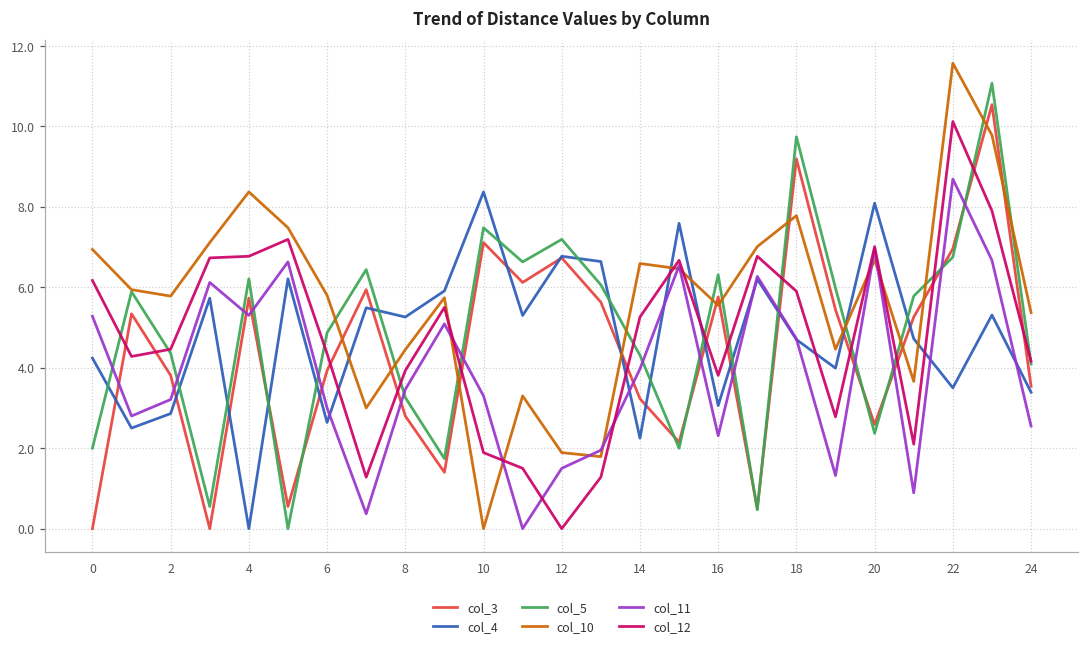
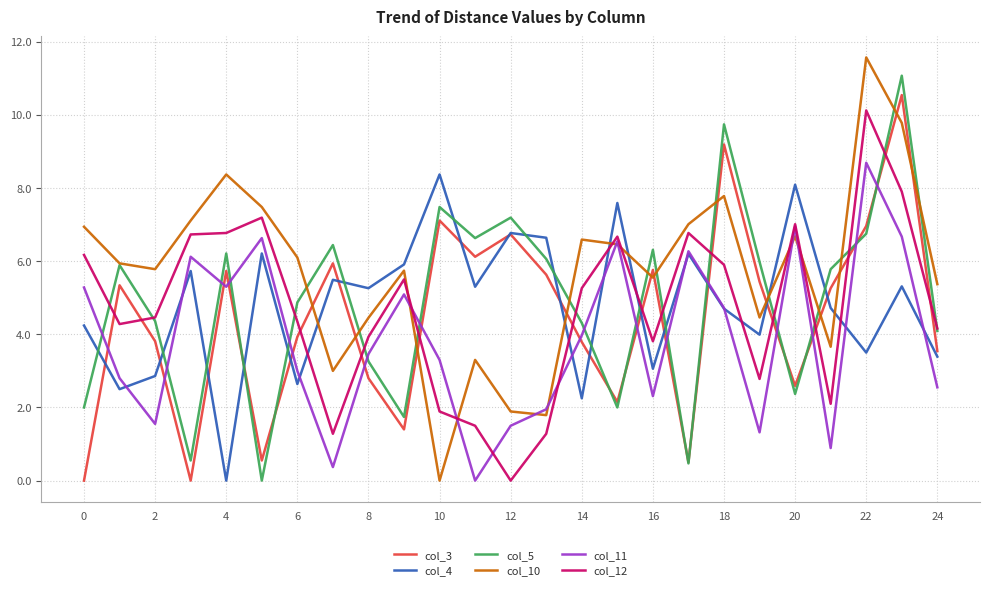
  {
    "col_3": {
      "0": 0.0,
      "2": 3.8,
      "4": 5.7,
      "6": 3.9,
      "8": 2.8,
      "10": 7.1,
-     "14": 3.2,
+     "14": 3.8,
      "16": 5.8,
      "18": 9.2,
      "20": 2.6,
      "22": 7.0,
      "24": 3.5
    },
    "col_4": {
      "0": 4.2,
      "2": 2.9,
      "4": 0.0,
      "6": 2.6,
      "8": 5.3,
      "10": 8.4,
      "14": 2.3,
      "16": 3.1,
      "20": 8.1,
      "22": 3.5,
      "24": 3.4
    },
    "col_5": {
      "0": 2.0,
      "2": 4.4,
      "4": 6.2,
      "6": 4.9,
      "8": 3.3,
      "10": 7.5,
      "12": 7.2,
      "14": 4.3,
      "16": 6.3,
      "18": 9.7,
      "20": 2.4,
      "22": 6.8
    },
    "col_10": {
      "0": 6.9,
      "2": 5.8,
      "4": 8.4,
-     "6": 5.8,
+     "6": 6.1,
      "8": 4.5,
      "10": 0.0,
      "12": 1.9,
      "14": 6.6,
      "16": 5.6,
      "18": 7.8,
      "20": 6.7,
      "22": 11.6,
      "24": 5.4
    },
    "col_11": {
      "0": 5.3,
-     "2": 3.2,
+     "2": 1.6,
      "4": 5.3,
      "6": 3.0,
      "8": 3.5,
      "10": 3.3,
      "12": 1.5,
      "14": 4.0,
      "16": 2.3,
      "22": 8.7,
      "24": 2.6
    },
    "col_12": {
      "0": 6.2,
      "2": 4.5,
      "4": 6.8,
      "6": 4.4,
      "8": 3.9,
      "10": 1.9,
      "12": 0.0,
      "14": 5.3,
      "16": 3.8,
      "18": 5.9,
      "22": 10.1
    }
  }
